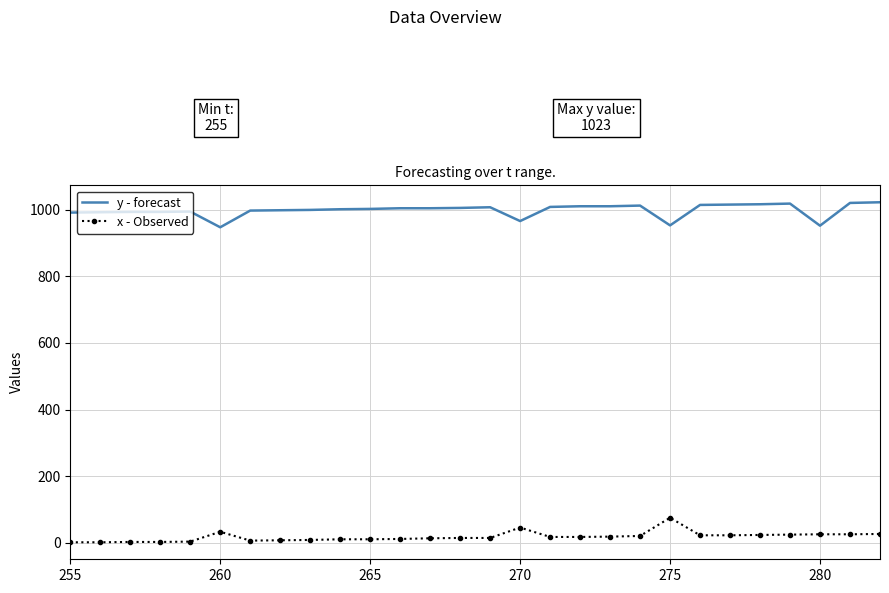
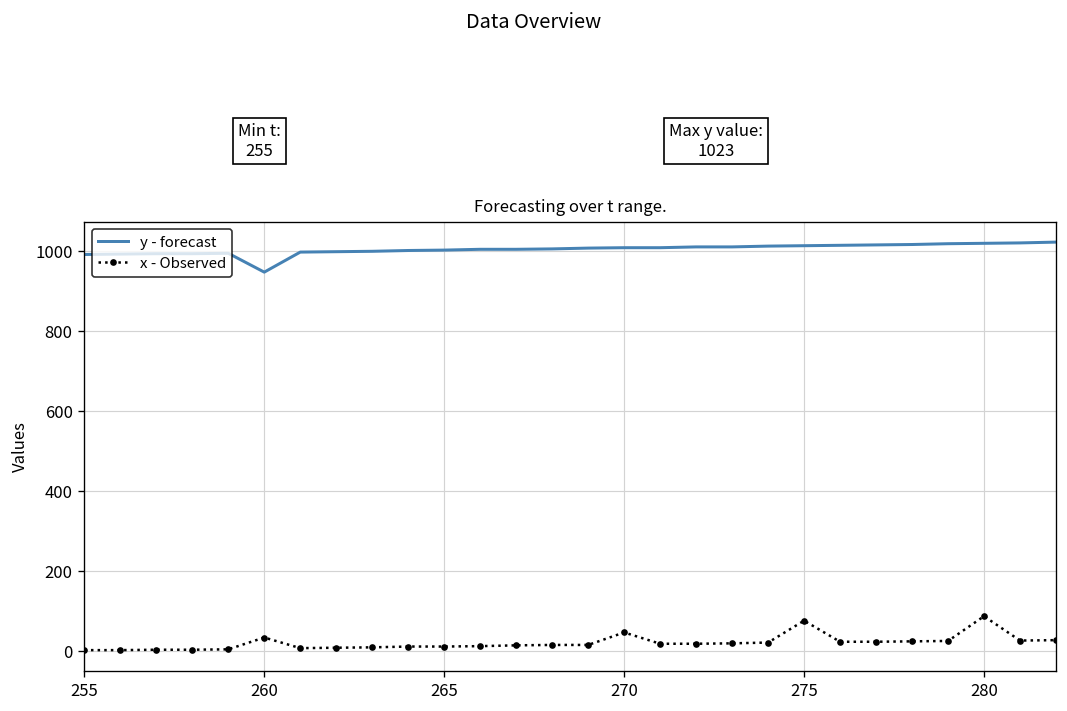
  {
    "y - forecast": {
      "255": 990,
      "260": 950,
      "265": 1000,
-     "270": 970,
-     "275": 950,
-     "280": 950
+     "270": 1010,
+     "275": 1010,
+     "280": 1020
    },
    "x - Observed": {
      "255": 0,
      "260": 30,
      "265": 10,
      "270": 50,
      "275": 70,
-     "280": 30
+     "280": 90
    }
  }
